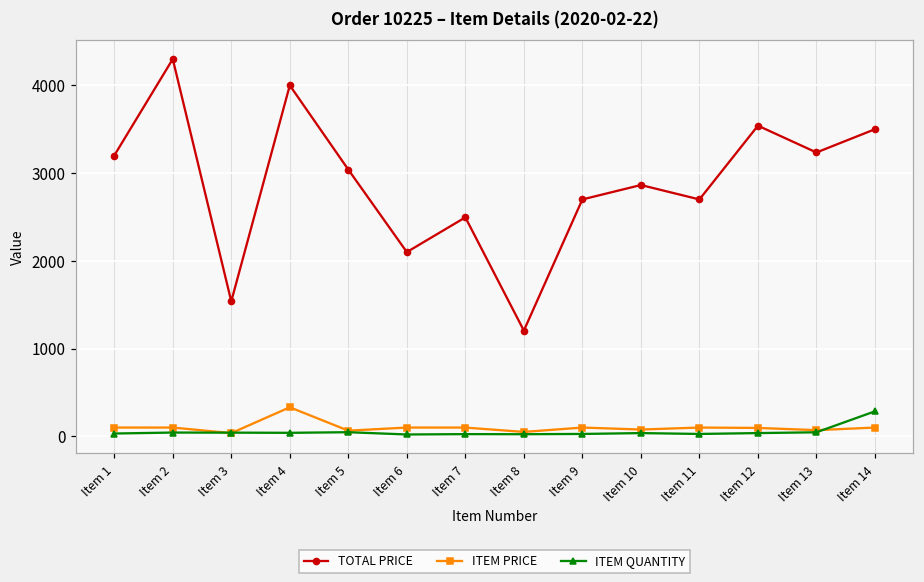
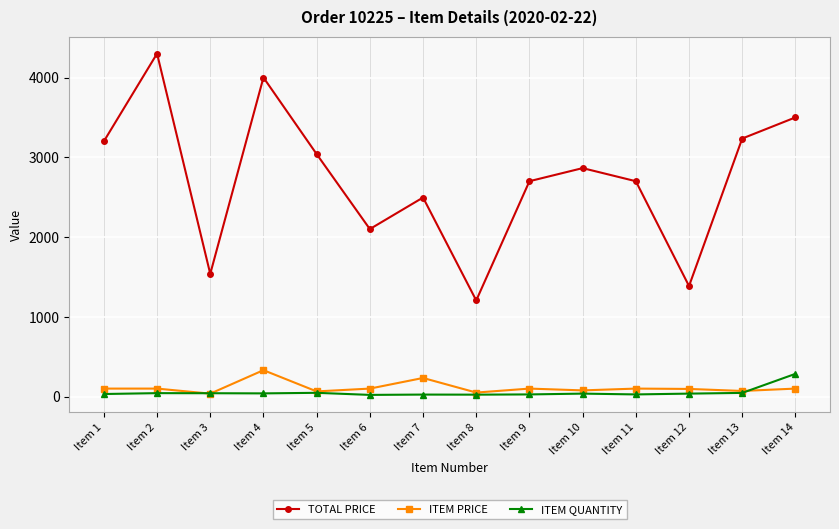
  {
    "TOTAL PRICE": {
      "Item 1": 3200,
      "Item 2": 4300,
      "Item 3": 1500,
      "Item 4": 4000,
      "Item 5": 3000,
      "Item 6": 2100,
      "Item 7": 2500,
      "Item 8": 1200,
      "Item 9": 2700,
      "Item 10": 2900,
      "Item 11": 2700,
-     "Item 12": 3500,
+     "Item 12": 1400,
      "Item 13": 3200,
      "Item 14": 3500
    },
    "ITEM PRICE": {
      "Item 1": 100,
      "Item 2": 100,
      "Item 4": 300,
      "Item 6": 100,
-     "Item 7": 100,
+     "Item 7": 200,
      "Item 9": 100,
      "Item 10": 100,
      "Item 11": 100,
      "Item 12": 100,
      "Item 14": 100
    },
    "ITEM QUANTITY": {
      "Item 1": 0,
      "Item 2": 0,
      "Item 4": 0,
      "Item 6": 0,
      "Item 7": 0,
      "Item 9": 0,
      "Item 10": 0,
      "Item 11": 0,
      "Item 12": 0,
      "Item 14": 300
    }
  }
